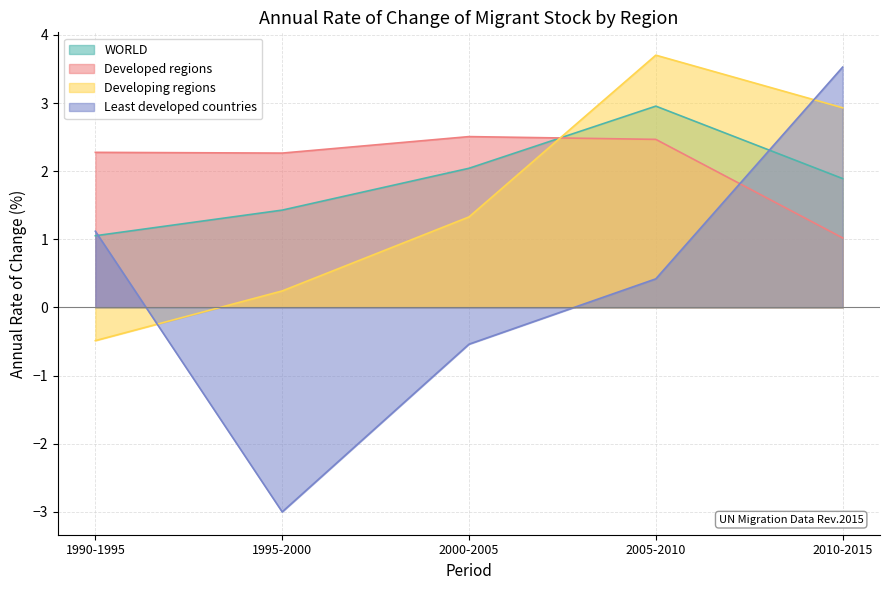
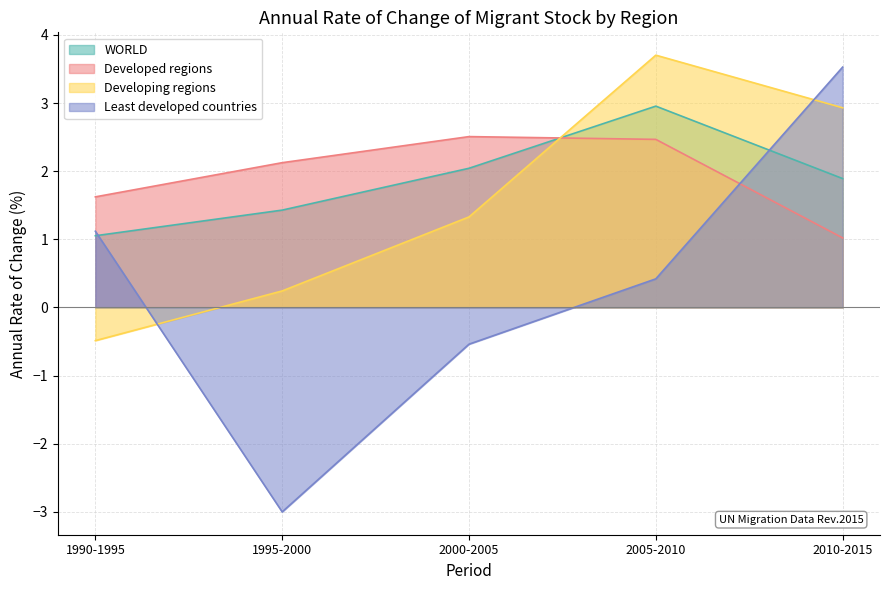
  {
    "Developed regions": {
-     "1990-1995": 2.3,
-     "1995-2000": 2.3,
+     "1990-1995": 1.6,
+     "1995-2000": 2.1,
      "2000-2005": 2.5,
      "2005-2010": 2.5,
      "2010-2015": 1.0
    }
  }
